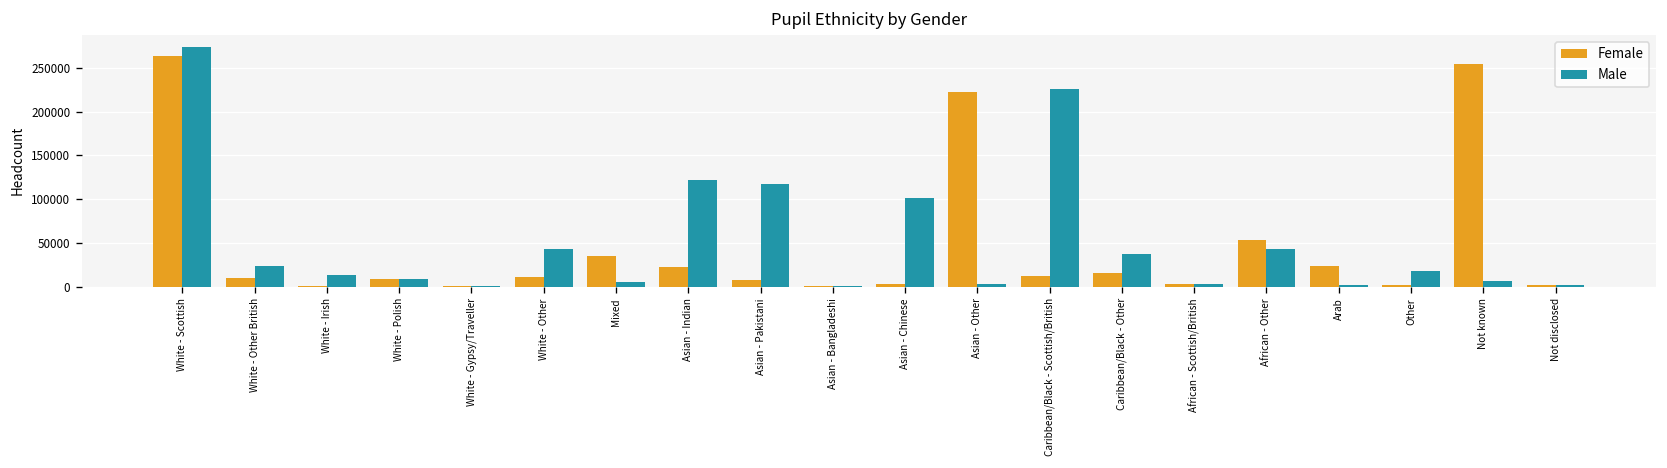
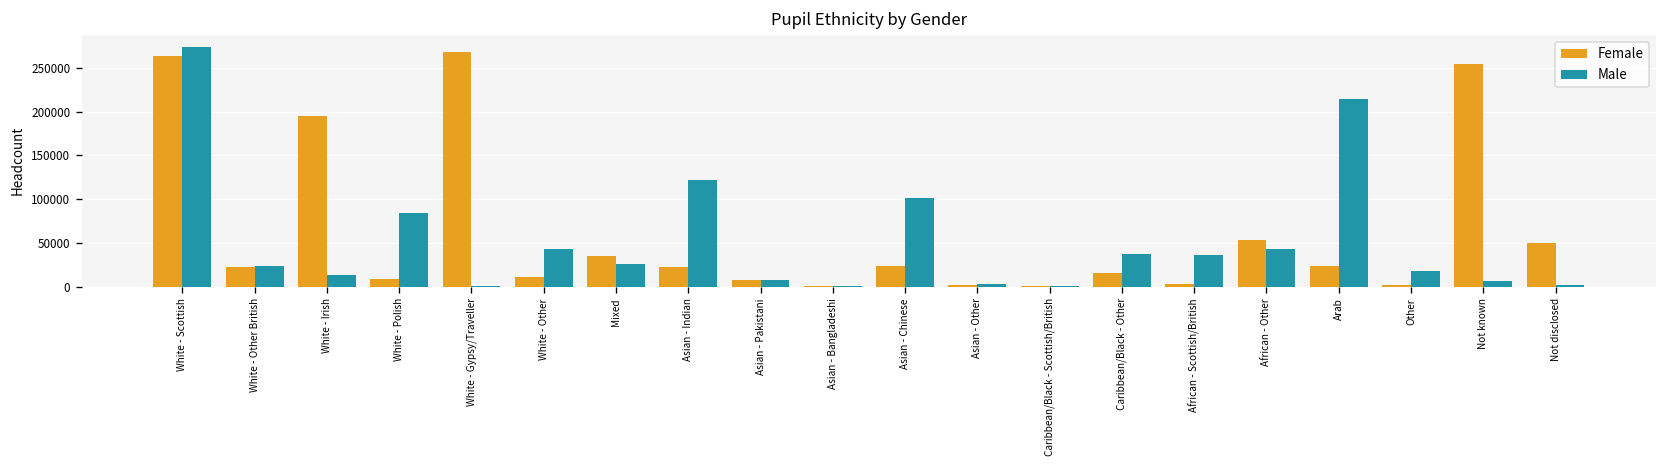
  {
    "Female": {
      "White - Scottish": 260000,
-     "White - Other British": 10000,
-     "White - Irish": 0,
+     "White - Other British": 20000,
+     "White - Irish": 200000,
      "White - Polish": 10000,
-     "White - Gypsy/Traveller": 0,
+     "White - Gypsy/Traveller": 270000,
      "White - Other": 10000,
      "Mixed": 30000,
      "Asian - Indian": 20000,
      "Asian - Pakistani": 10000,
-     "Asian - Chinese": 0,
-     "Asian - Other": 220000,
-     "Caribbean/Black - Scottish/British": 10000,
+     "Asian - Chinese": 20000,
+     "Asian - Other": 0,
+     "Caribbean/Black - Scottish/British": 0,
      "Caribbean/Black - Other": 20000,
      "African - Other": 50000,
      "Arab": 20000,
      "Not known": 260000,
-     "Not disclosed": 0
+     "Not disclosed": 50000
    },
    "Male": {
      "White - Scottish": 270000,
      "White - Other British": 20000,
      "White - Irish": 10000,
-     "White - Polish": 10000,
+     "White - Polish": 80000,
      "White - Other": 40000,
-     "Mixed": 10000,
+     "Mixed": 30000,
      "Asian - Indian": 120000,
-     "Asian - Pakistani": 120000,
+     "Asian - Pakistani": 10000,
      "Asian - Chinese": 100000,
-     "Caribbean/Black - Scottish/British": 230000,
+     "Caribbean/Black - Scottish/British": 0,
      "Caribbean/Black - Other": 40000,
-     "African - Scottish/British": 0,
+     "African - Scottish/British": 40000,
      "African - Other": 40000,
-     "Arab": 0,
+     "Arab": 210000,
      "Other": 20000,
      "Not known": 10000
    }
  }
